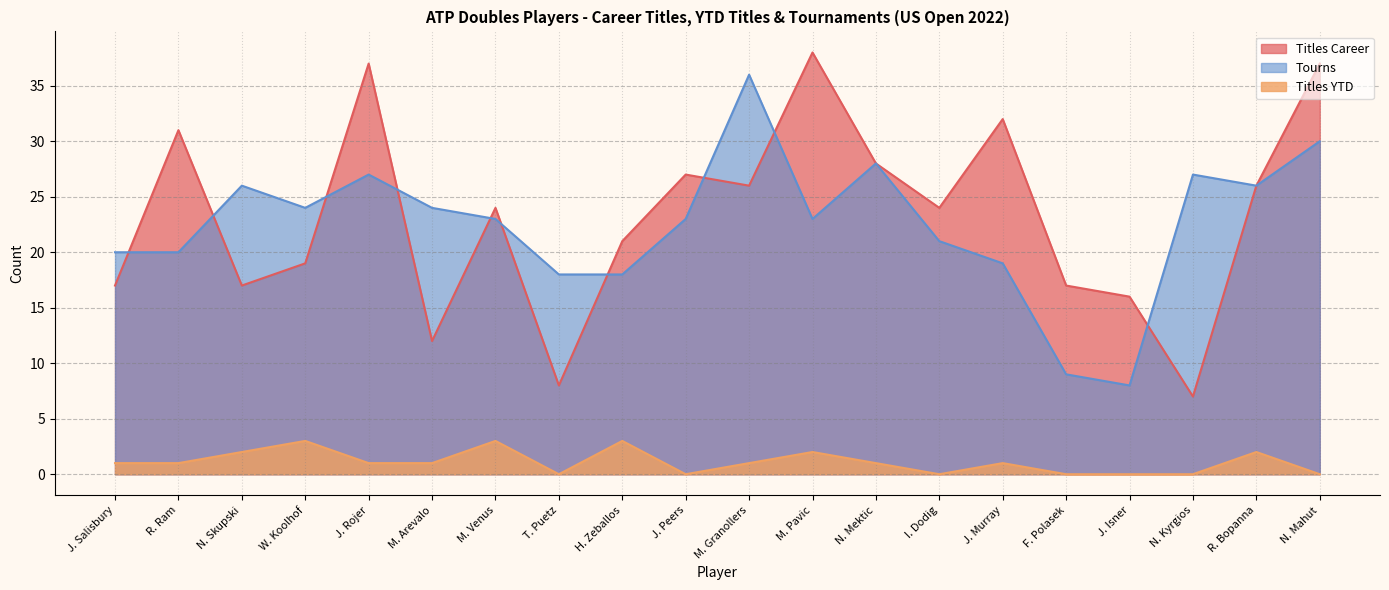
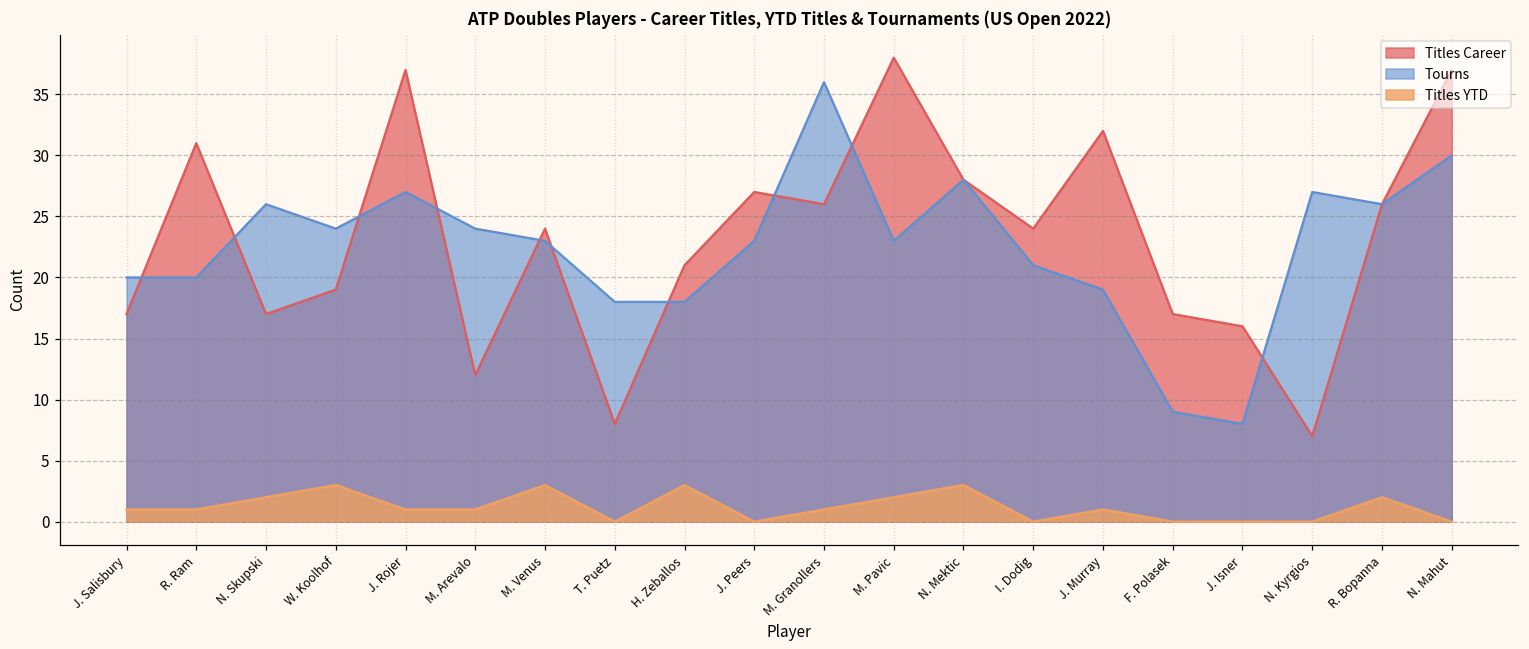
  {
    "Titles Career": {
      "J. Salisbury": 17,
      "R. Ram": 31,
      "N. Skupski": 17,
      "W. Koolhof": 19,
      "J. Rojer": 37,
      "M. Arevalo": 12,
      "M. Venus": 24,
      "T. Puetz": 8,
      "H. Zeballos": 21,
      "J. Peers": 27,
      "M. Granollers": 26,
      "M. Pavic": 38,
      "I. Dodig": 24,
      "J. Murray": 32,
      "F. Polasek": 17,
      "J. Isner": 16,
      "N. Kyrgios": 7
    },
    "Tourns": {
      "J. Salisbury": 20,
      "R. Ram": 20,
      "N. Skupski": 26,
      "W. Koolhof": 24,
      "J. Rojer": 27,
      "M. Arevalo": 24,
      "M. Venus": 23,
      "T. Puetz": 18,
      "H. Zeballos": 18,
      "J. Peers": 23,
      "M. Granollers": 36,
      "M. Pavic": 23,
      "I. Dodig": 21,
      "J. Murray": 19,
      "F. Polasek": 9,
      "J. Isner": 8,
      "N. Kyrgios": 27,
      "N. Mahut": 30
    },
    "Titles YTD": {
      "J. Salisbury": 1,
      "R. Ram": 1,
      "N. Skupski": 2,
      "W. Koolhof": 3,
      "J. Rojer": 1,
      "M. Arevalo": 1,
      "M. Venus": 3,
      "T. Puetz": 0,
      "H. Zeballos": 3,
      "J. Peers": 0,
      "M. Granollers": 1,
      "M. Pavic": 2,
-     "N. Mektic": 1,
+     "N. Mektic": 3,
      "I. Dodig": 0,
      "J. Murray": 1,
      "F. Polasek": 0,
      "J. Isner": 0,
      "N. Kyrgios": 0,
      "R. Bopanna": 2,
      "N. Mahut": 0
    }
  }
